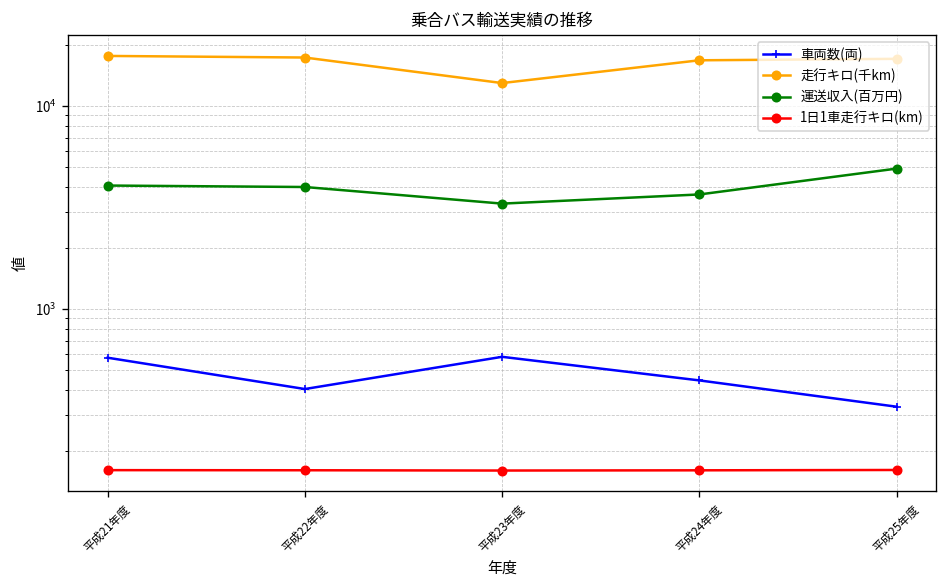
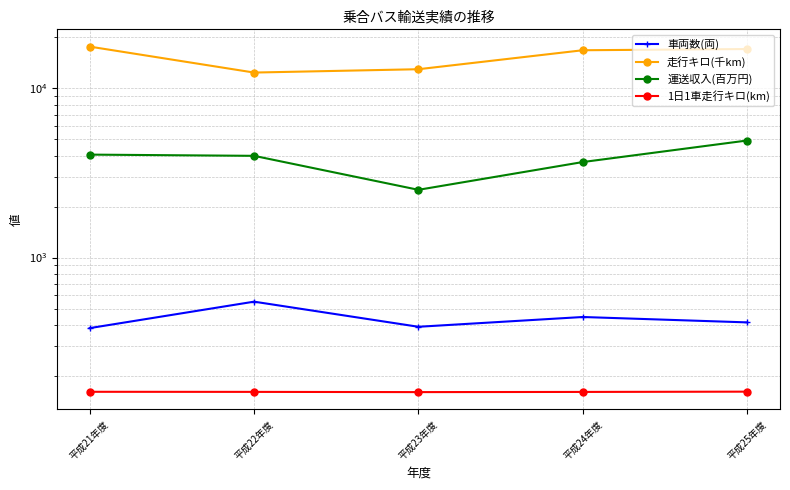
  {
    "車両数(両)": {
-     "平成21年度": 580,
-     "平成22年度": 400,
-     "平成23年度": 580,
+     "平成21年度": 380,
+     "平成22年度": 550,
+     "平成23年度": 390,
      "平成24年度": 450,
-     "平成25年度": 330
+     "平成25年度": 410
    },
    "走行キロ(千km)": {
      "平成21年度": 18000,
-     "平成22年度": 17000,
+     "平成22年度": 12000,
      "平成23年度": 13000,
      "平成24年度": 17000
    },
    "運送収入(百万円)": {
      "平成21年度": 4100,
      "平成22年度": 4000,
-     "平成23年度": 3300,
+     "平成23年度": 2500,
      "平成24年度": 3700,
      "平成25年度": 4900
    },
    "1日1車走行キロ(km)": {
      "平成21年度": 160,
      "平成22年度": 160,
      "平成23年度": 160,
      "平成24年度": 160,
      "平成25年度": 160
    }
  }
